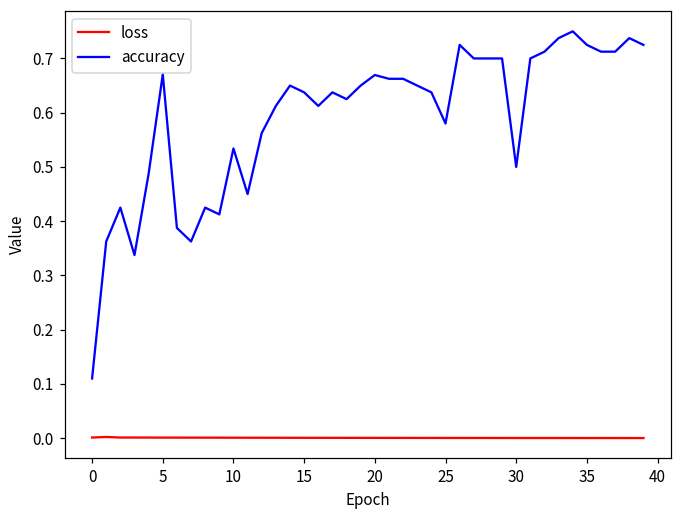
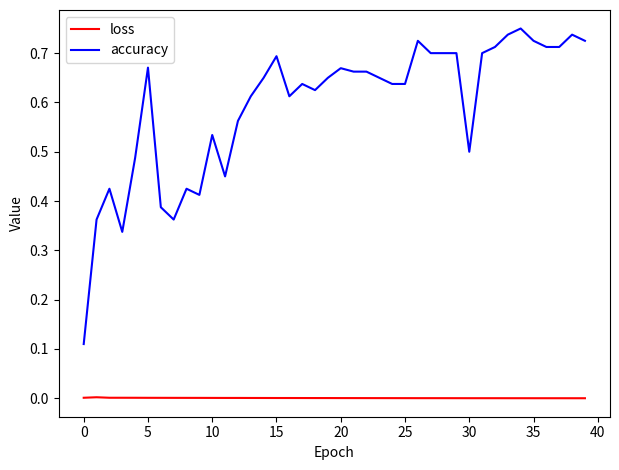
  {
    "loss": {
      "0": 0.00,
      "5": 0.00,
      "10": 0.00,
      "15": 0.00,
      "20": 0.00,
      "25": 0.00,
      "30": 0.00,
      "35": 0.00
    },
    "accuracy": {
      "0": 0.11,
      "5": 0.67,
      "10": 0.53,
-     "15": 0.64,
+     "15": 0.69,
      "20": 0.67,
-     "25": 0.58,
+     "25": 0.64,
      "30": 0.50,
      "35": 0.73
    }
  }
